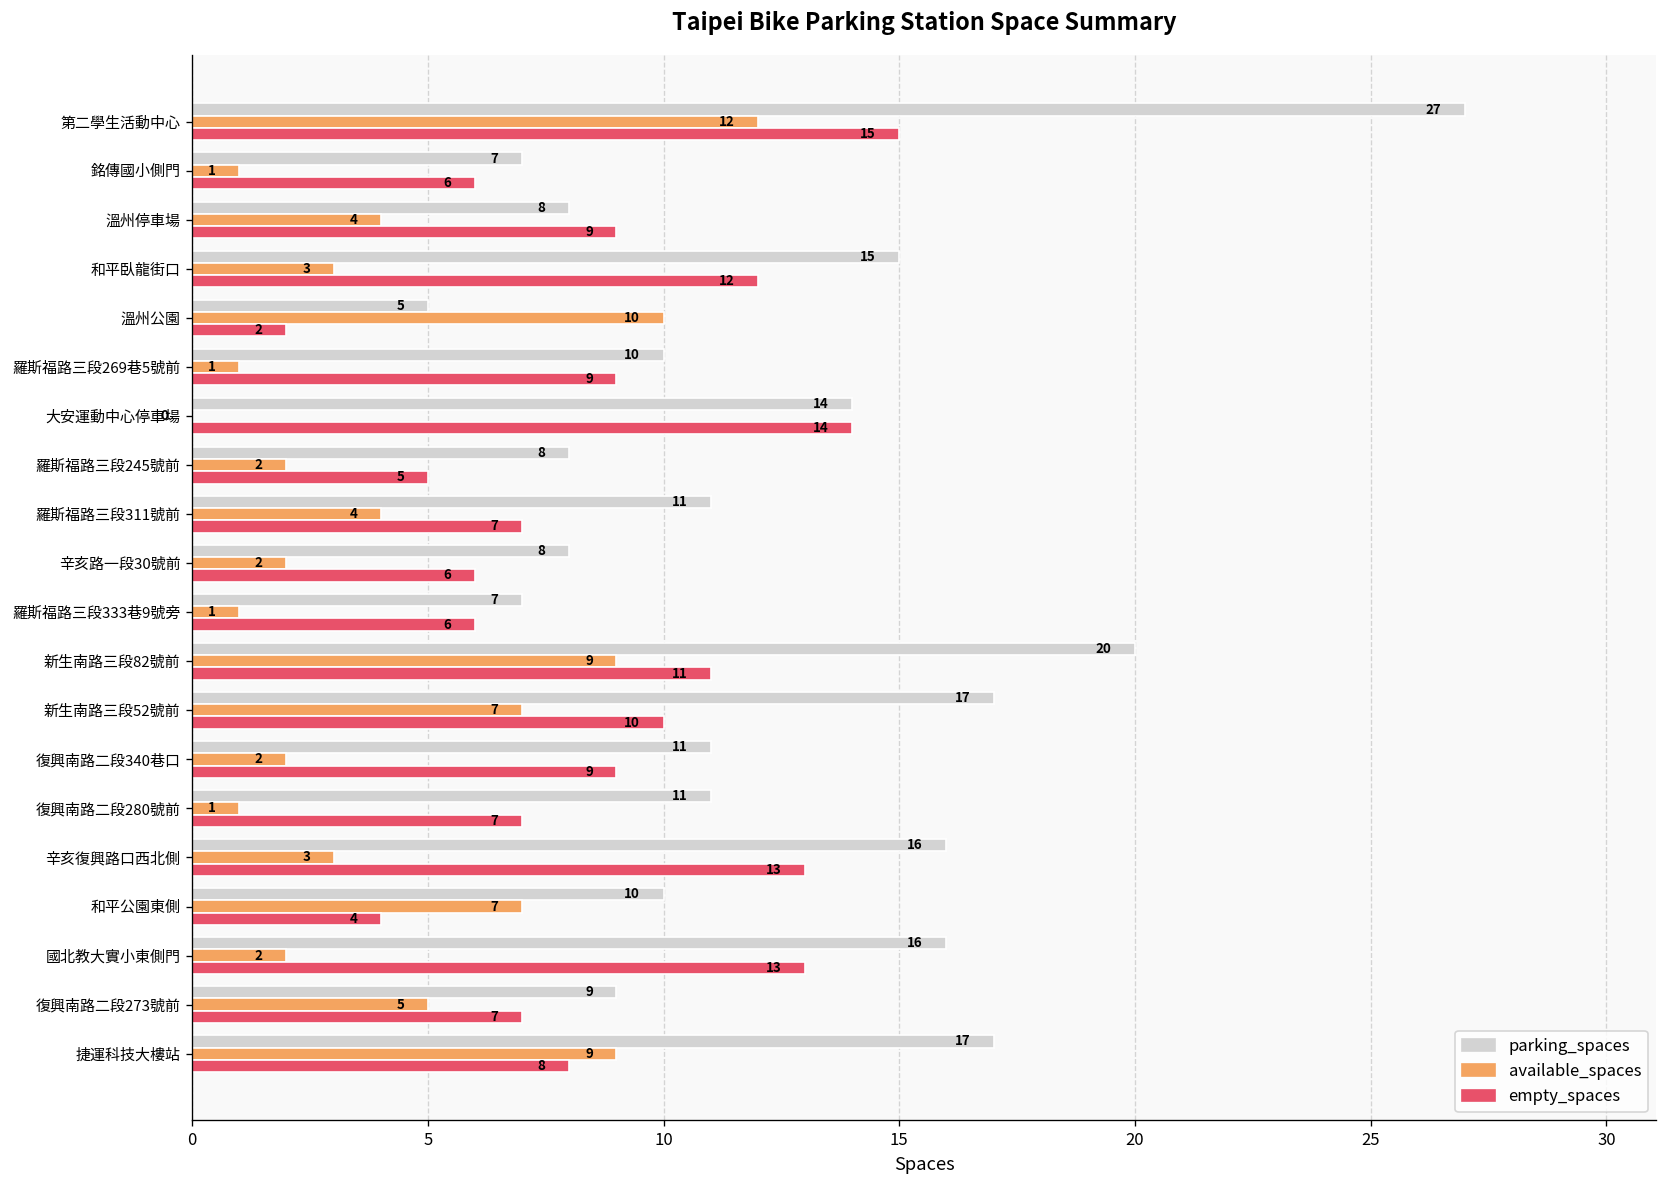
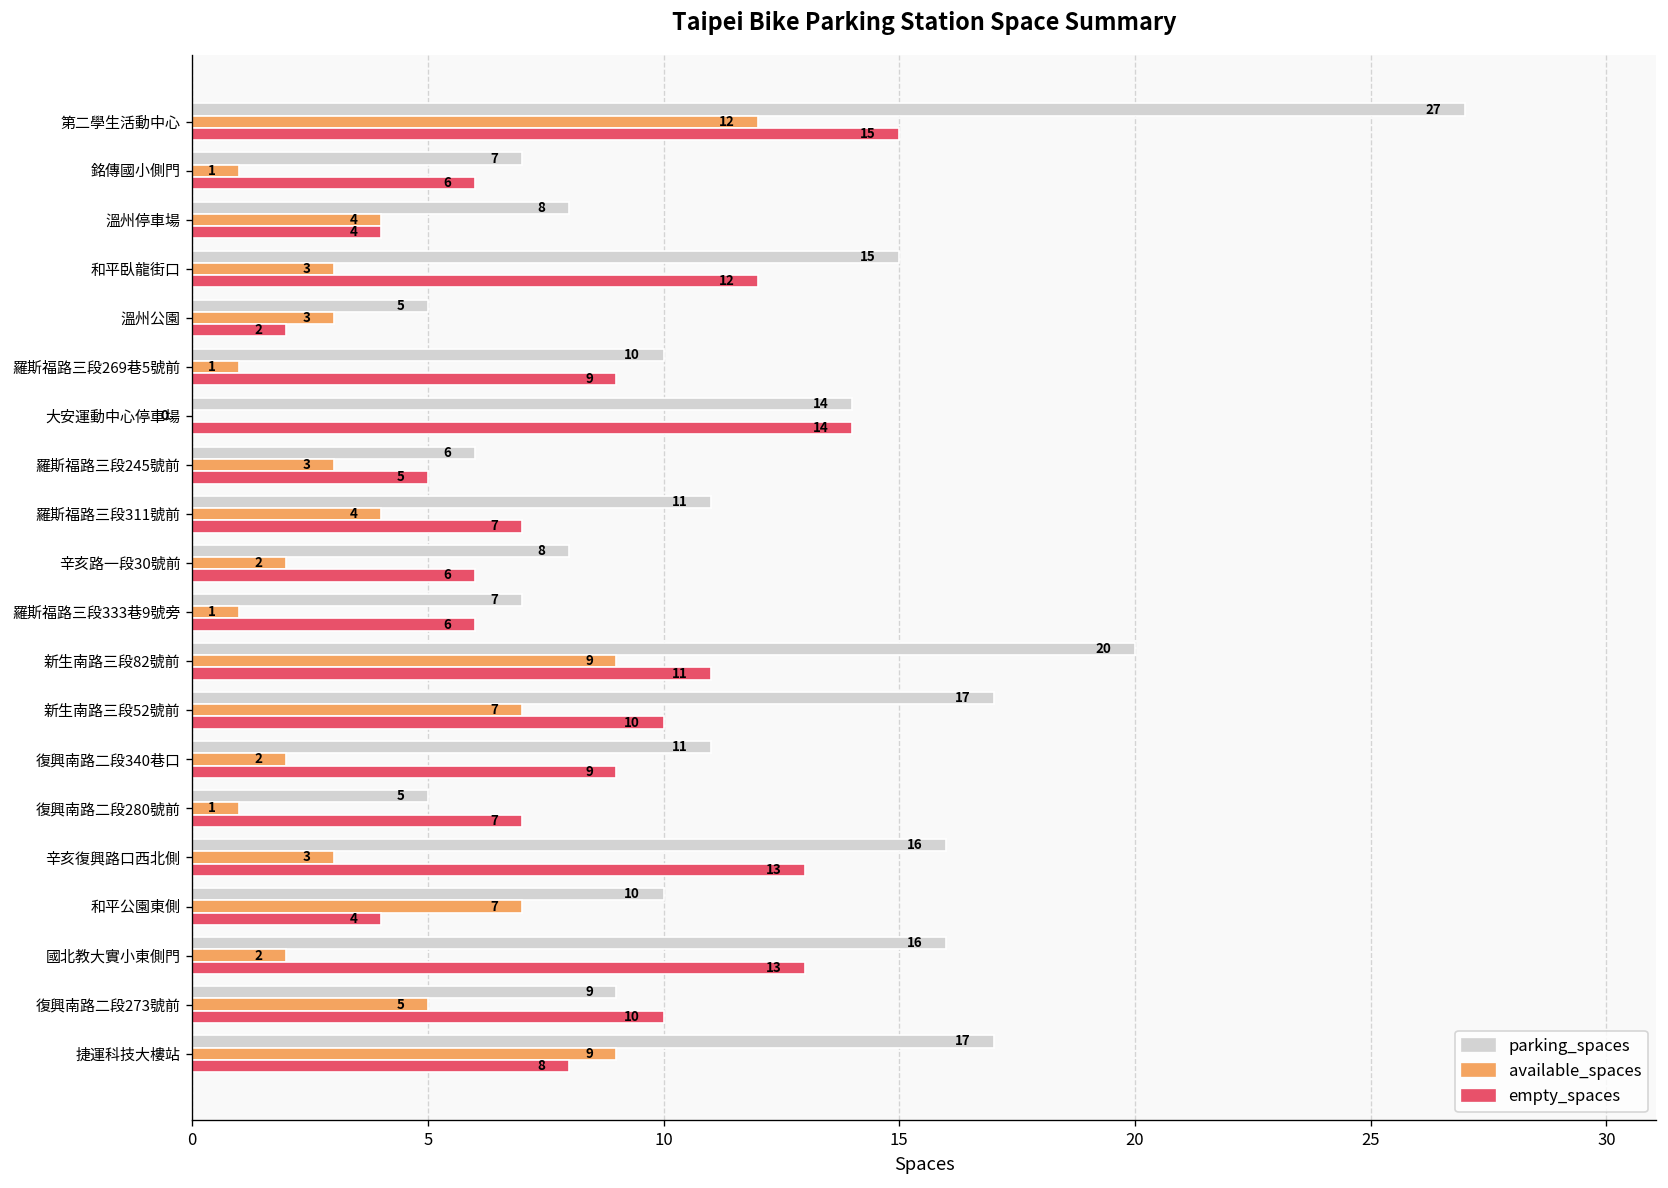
  {
    "parking_spaces": {
      "第二學生活動中心": 27,
      "銘傳國小側門": 7,
      "溫州停車場": 8,
      "和平臥龍街口": 15,
      "溫州公園": 5,
      "羅斯福路三段269巷5號前": 10,
      "大安運動中心停車場": 14,
-     "羅斯福路三段245號前": 8,
+     "羅斯福路三段245號前": 6,
      "羅斯福路三段311號前": 11,
      "辛亥路一段30號前": 8,
      "羅斯福路三段333巷9號旁": 7,
      "新生南路三段82號前": 20,
      "新生南路三段52號前": 17,
      "復興南路二段340巷口": 11,
-     "復興南路二段280號前": 11,
+     "復興南路二段280號前": 5,
      "辛亥復興路口西北側": 16,
      "和平公園東側": 10,
      "國北教大實小東側門": 16,
      "復興南路二段273號前": 9,
      "捷運科技大樓站": 17
    },
    "available_spaces": {
      "第二學生活動中心": 12,
      "銘傳國小側門": 1,
      "和平臥龍街口": 3,
-     "溫州公園": 10,
+     "溫州公園": 3,
      "羅斯福路三段269巷5號前": 1,
      "大安運動中心停車場": 0,
-     "羅斯福路三段245號前": 2,
+     "羅斯福路三段245號前": 3,
      "羅斯福路三段311號前": 4,
      "辛亥路一段30號前": 2,
      "羅斯福路三段333巷9號旁": 1,
      "新生南路三段82號前": 9,
      "新生南路三段52號前": 7,
      "復興南路二段340巷口": 2,
      "復興南路二段280號前": 1,
      "辛亥復興路口西北側": 3,
      "和平公園東側": 7,
      "國北教大實小東側門": 2,
      "復興南路二段273號前": 5,
      "捷運科技大樓站": 9
    },
    "empty_spaces": {
      "第二學生活動中心": 15,
      "銘傳國小側門": 6,
-     "溫州停車場": 9,
+     "溫州停車場": 4,
      "和平臥龍街口": 12,
      "溫州公園": 2,
      "羅斯福路三段269巷5號前": 9,
      "大安運動中心停車場": 14,
      "羅斯福路三段245號前": 5,
      "羅斯福路三段311號前": 7,
      "辛亥路一段30號前": 6,
      "羅斯福路三段333巷9號旁": 6,
      "新生南路三段82號前": 11,
      "新生南路三段52號前": 10,
      "復興南路二段340巷口": 9,
      "復興南路二段280號前": 7,
      "辛亥復興路口西北側": 13,
      "和平公園東側": 4,
      "國北教大實小東側門": 13,
-     "復興南路二段273號前": 7,
+     "復興南路二段273號前": 10,
      "捷運科技大樓站": 8
    }
  }
